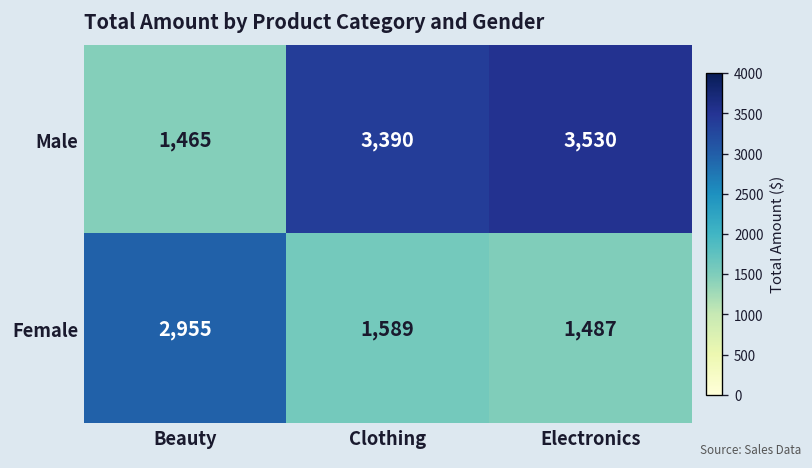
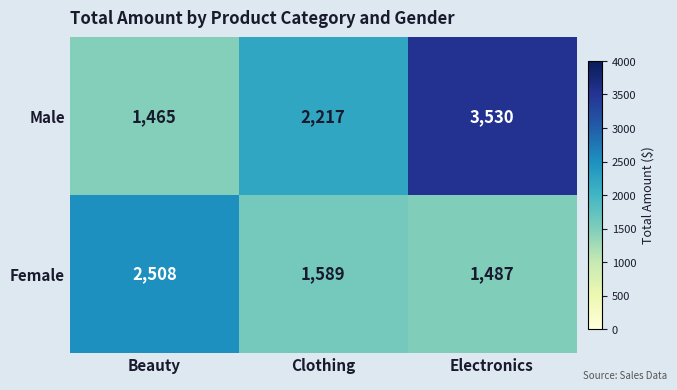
  {
    "Male": {
      "Beauty": "1,465",
-     "Clothing": "3,390",
+     "Clothing": "2,217",
      "Electronics": "3,530"
    },
    "Female": {
-     "Beauty": "2,955",
+     "Beauty": "2,508",
      "Clothing": "1,589",
      "Electronics": "1,487"
    }
  }
